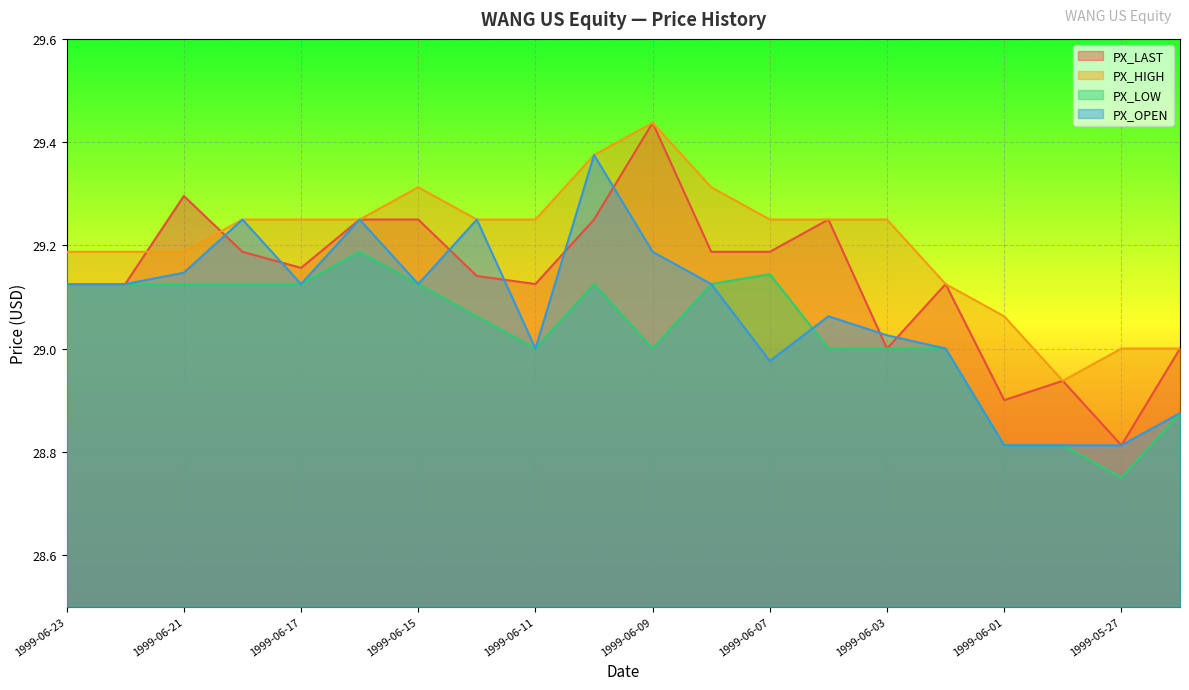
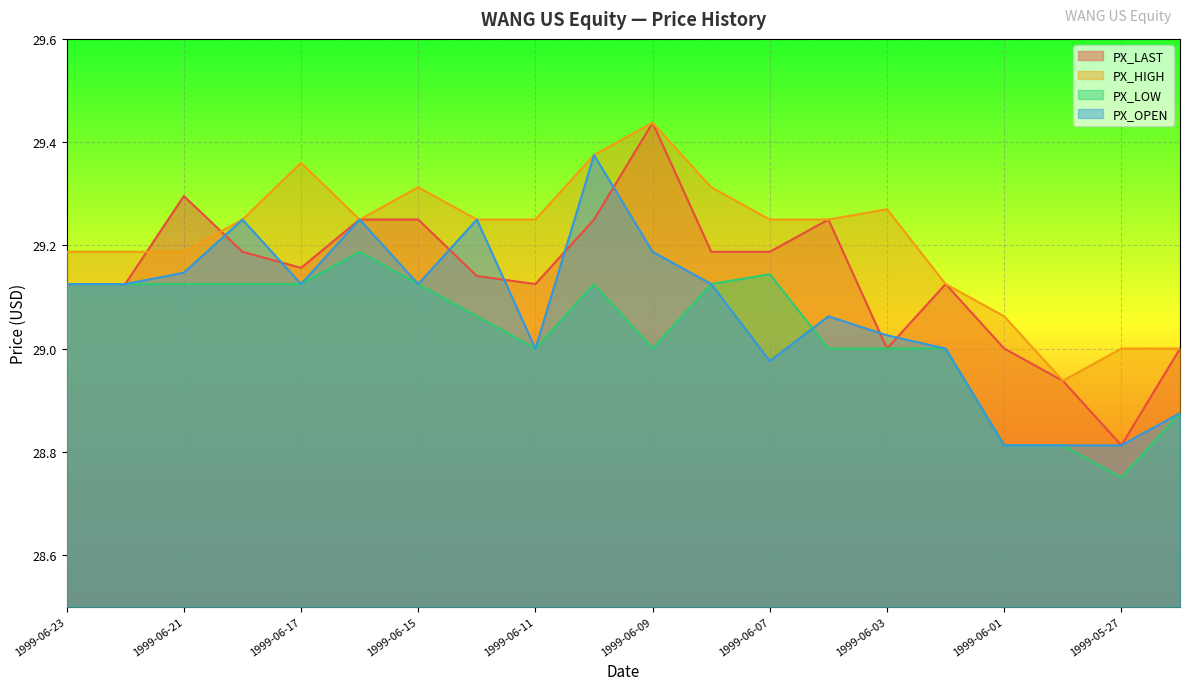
  {
    "PX_LAST": {
      "1999-06-21": 29.3,
      "1999-06-17": 29.16,
      "1999-06-15": 29.25,
      "1999-06-11": 29.13,
      "1999-06-07": 29.19,
-     "1999-06-01": 28.9
+     "1999-06-01": 29.0
    },
    "PX_HIGH": {
      "1999-06-23": 29.19,
      "1999-06-21": 29.19,
-     "1999-06-17": 29.25,
+     "1999-06-17": 29.36,
      "1999-06-15": 29.31,
      "1999-06-11": 29.25,
      "1999-06-07": 29.25,
-     "1999-06-03": 29.25,
+     "1999-06-03": 29.27,
      "1999-06-01": 29.06,
      "1999-05-27": 29.00
    },
    "PX_LOW": {
      "1999-06-21": 29.13,
      "1999-06-09": 29.00,
      "1999-06-07": 29.14,
      "1999-05-27": 28.75
    },
    "PX_OPEN": {
      "1999-06-21": 29.15,
      "1999-06-09": 29.19,
      "1999-06-07": 28.98,
      "1999-06-03": 29.03
    }
  }
